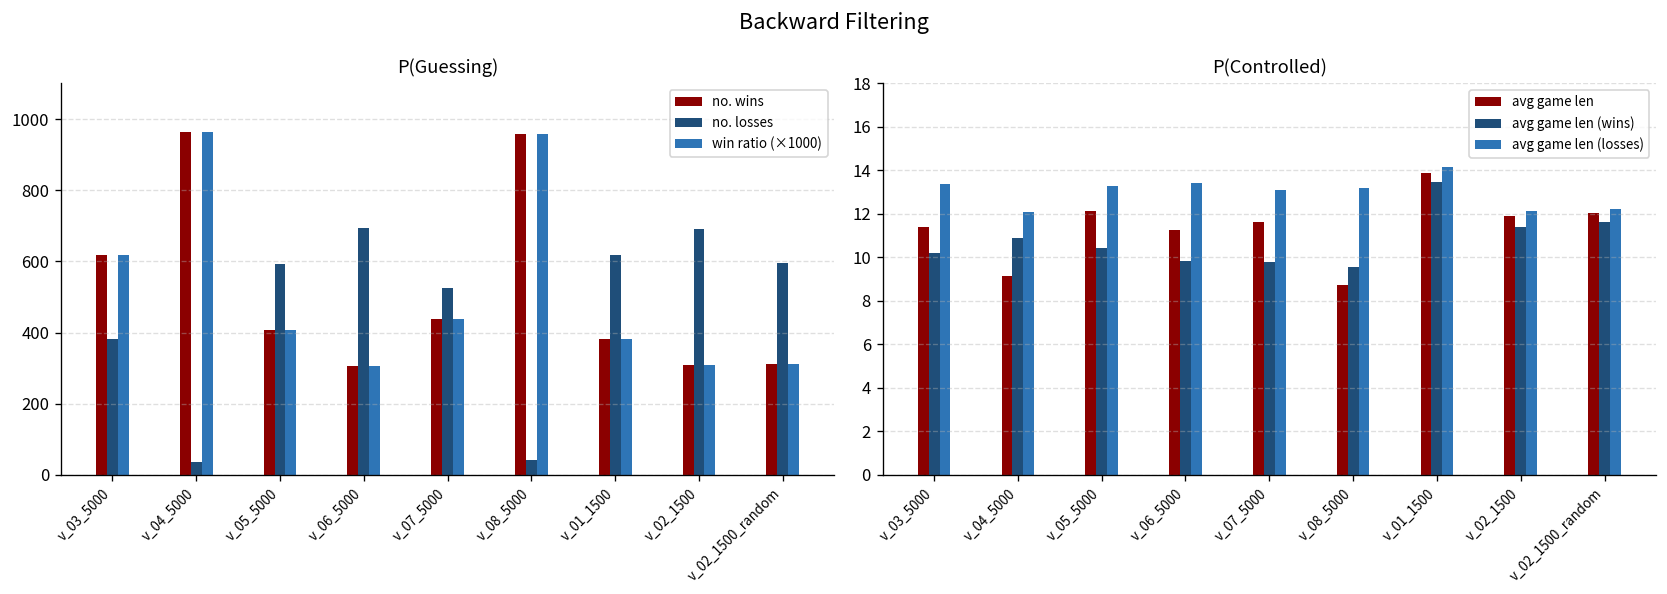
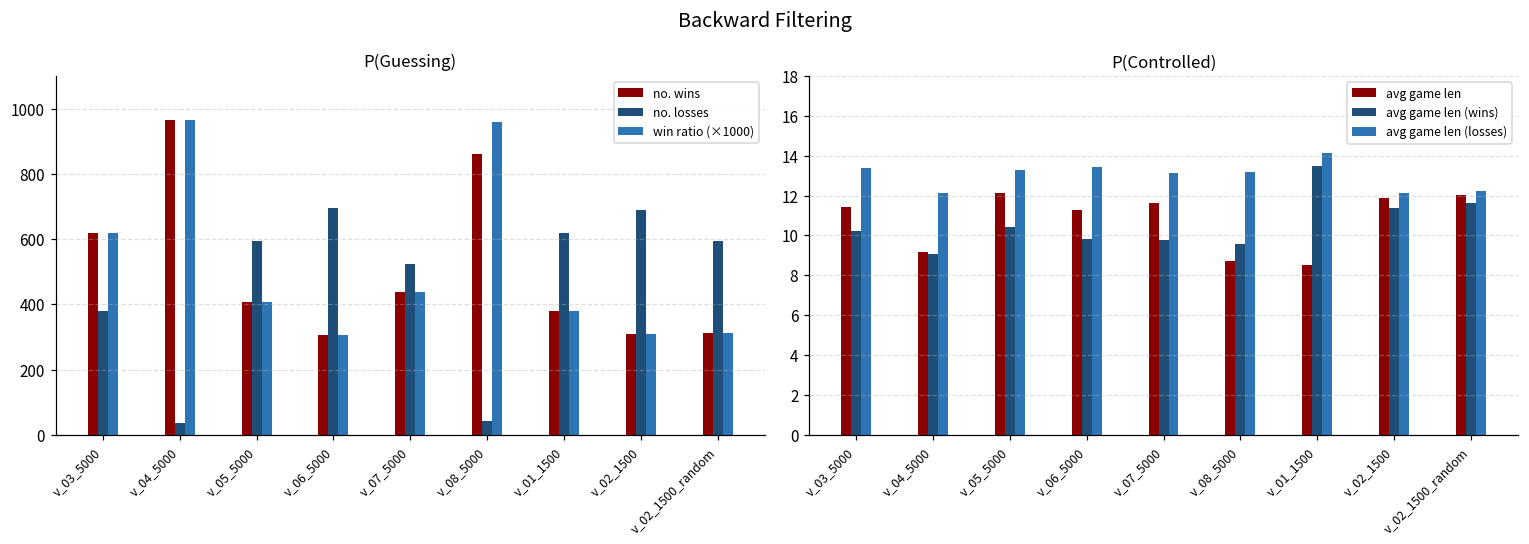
  {
    "P(Guessing)": {
      "no. wins": {
        "v_03_5000": 620,
        "v_04_5000": 960,
        "v_05_5000": 410,
        "v_06_5000": 310,
        "v_07_5000": 440,
-       "v_08_5000": 960,
+       "v_08_5000": 860,
        "v_01_1500": 380,
        "v_02_1500": 310,
        "v_02_1500_random": 310
      },
      "no. losses": {
        "v_03_5000": 380,
        "v_04_5000": 40,
        "v_05_5000": 590,
        "v_06_5000": 700,
        "v_07_5000": 520,
        "v_08_5000": 40,
        "v_01_1500": 620,
        "v_02_1500": 690,
        "v_02_1500_random": 600
      },
      "win ratio (×1000)": {
        "v_03_5000": 620,
        "v_04_5000": 960,
        "v_05_5000": 410,
        "v_06_5000": 310,
        "v_07_5000": 440,
        "v_08_5000": 960,
        "v_01_1500": 380,
        "v_02_1500": 310,
        "v_02_1500_random": 310
      }
    },
    "P(Controlled)": {
      "avg game len": {
        "v_03_5000": 11.4,
        "v_04_5000": 9.2,
        "v_05_5000": 12.1,
        "v_06_5000": 11.3,
        "v_07_5000": 11.6,
        "v_08_5000": 8.7,
-       "v_01_1500": 13.9,
+       "v_01_1500": 8.5,
        "v_02_1500": 11.9,
        "v_02_1500_random": 12.0
      },
      "avg game len (wins)": {
        "v_03_5000": 10.2,
-       "v_04_5000": 10.9,
+       "v_04_5000": 9.1,
        "v_05_5000": 10.4,
        "v_06_5000": 9.8,
        "v_07_5000": 9.8,
        "v_08_5000": 9.6,
        "v_01_1500": 13.5,
        "v_02_1500": 11.4,
        "v_02_1500_random": 11.6
      },
      "avg game len (losses)": {
        "v_03_5000": 13.4,
        "v_04_5000": 12.1,
        "v_05_5000": 13.3,
        "v_06_5000": 13.4,
        "v_07_5000": 13.1,
        "v_08_5000": 13.2,
        "v_01_1500": 14.1,
        "v_02_1500": 12.1,
        "v_02_1500_random": 12.2
      }
    }
  }
